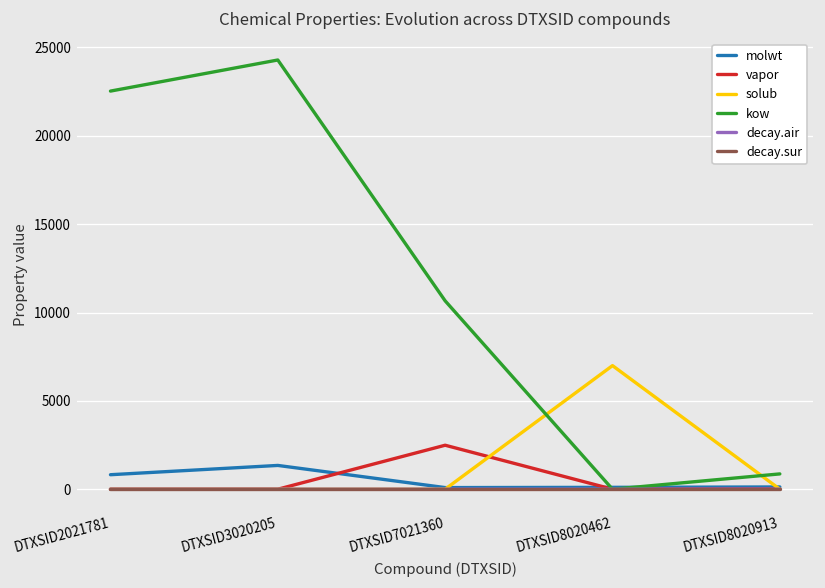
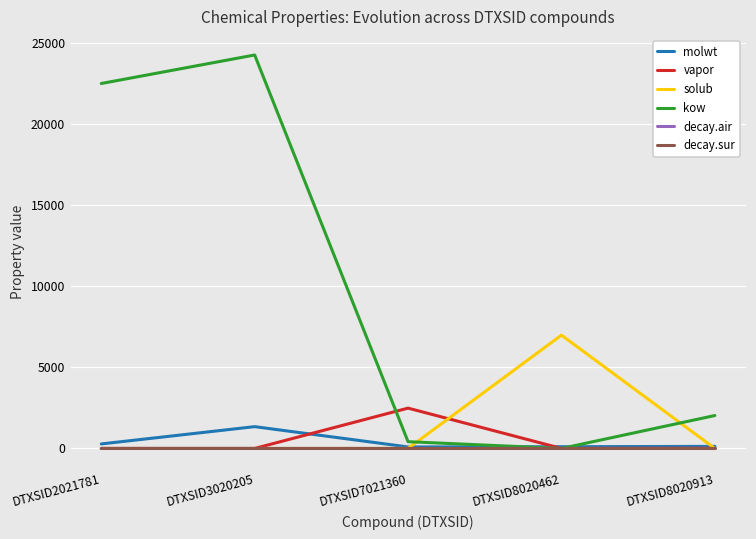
  {
    "molwt": {
-     "DTXSID2021781": 800,
+     "DTXSID2021781": 300,
      "DTXSID3020205": 1300
    },
    "vapor": {
      "DTXSID7021360": 2500
    },
    "solub": {
      "DTXSID8020462": 7000
    },
    "kow": {
      "DTXSID2021781": 22500,
      "DTXSID3020205": 24300,
-     "DTXSID7021360": 10700,
-     "DTXSID8020913": 900
+     "DTXSID7021360": 400,
+     "DTXSID8020913": 2000
    }
  }
